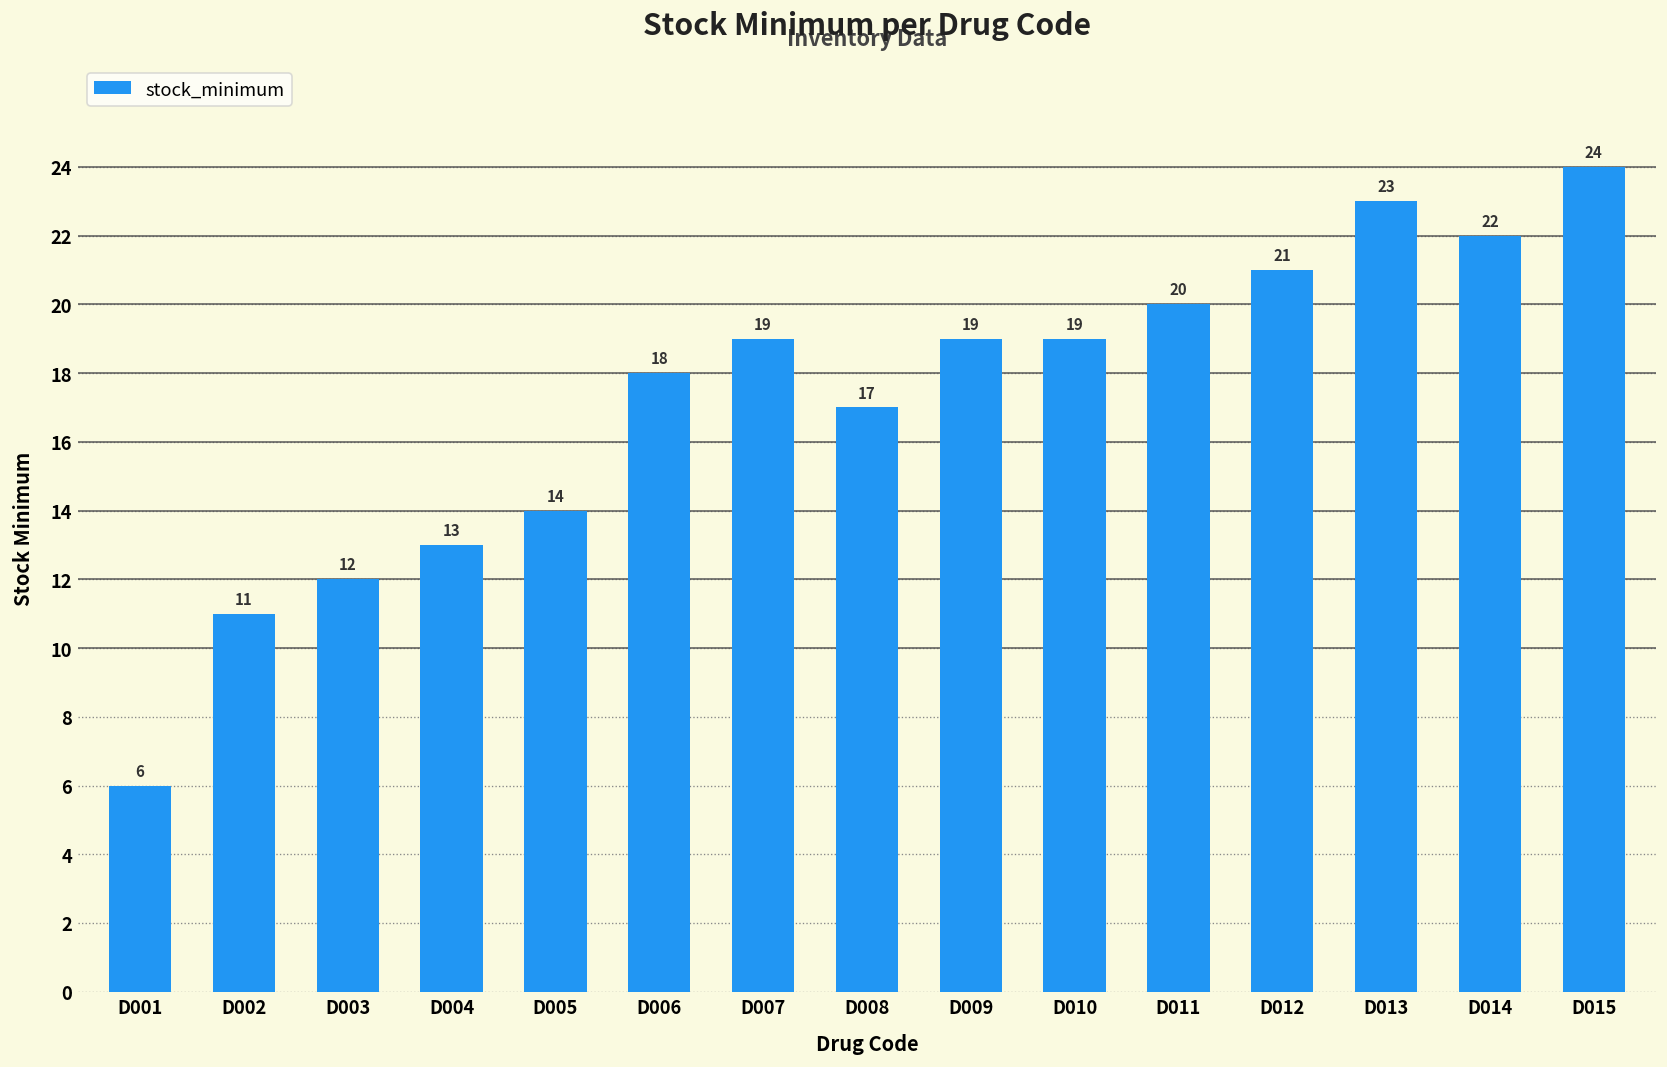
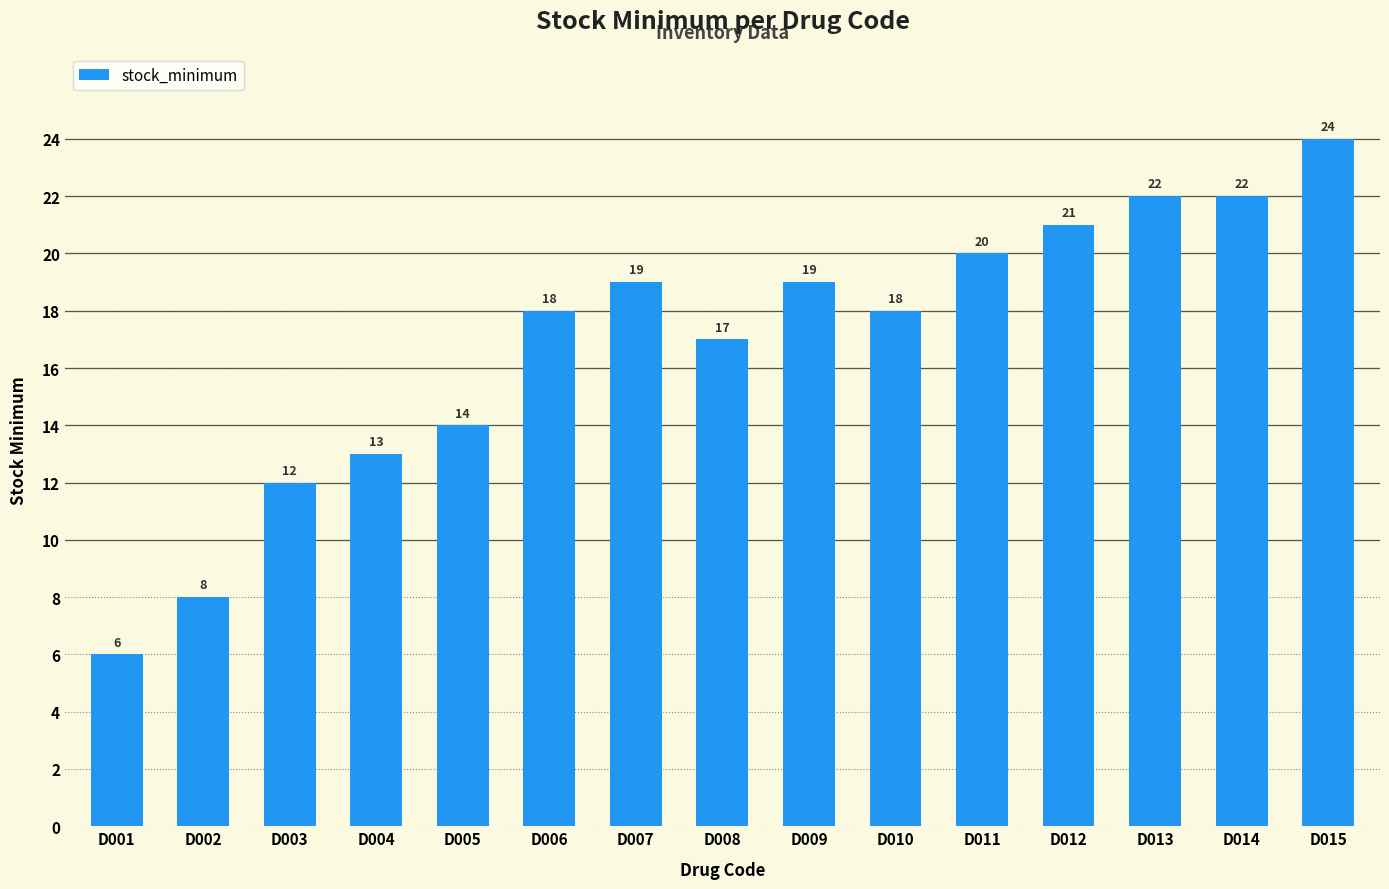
  {
    "D001": 6,
-   "D002": 11,
+   "D002": 8,
    "D003": 12,
    "D004": 13,
    "D005": 14,
    "D006": 18,
    "D007": 19,
    "D008": 17,
    "D009": 19,
-   "D010": 19,
+   "D010": 18,
    "D011": 20,
    "D012": 21,
-   "D013": 23,
+   "D013": 22,
    "D014": 22,
    "D015": 24
  }
